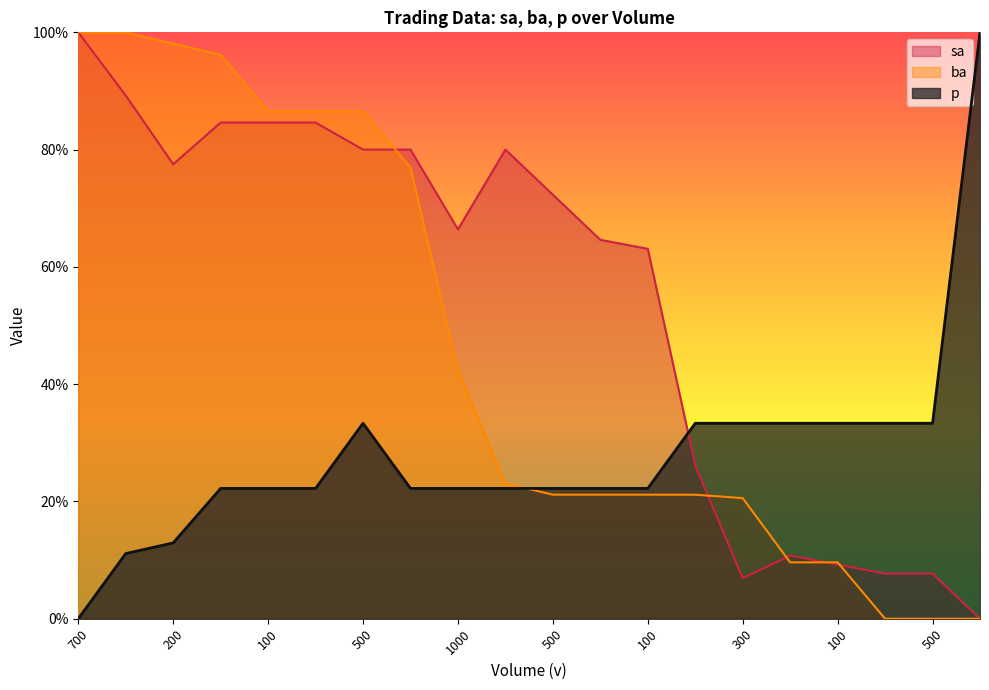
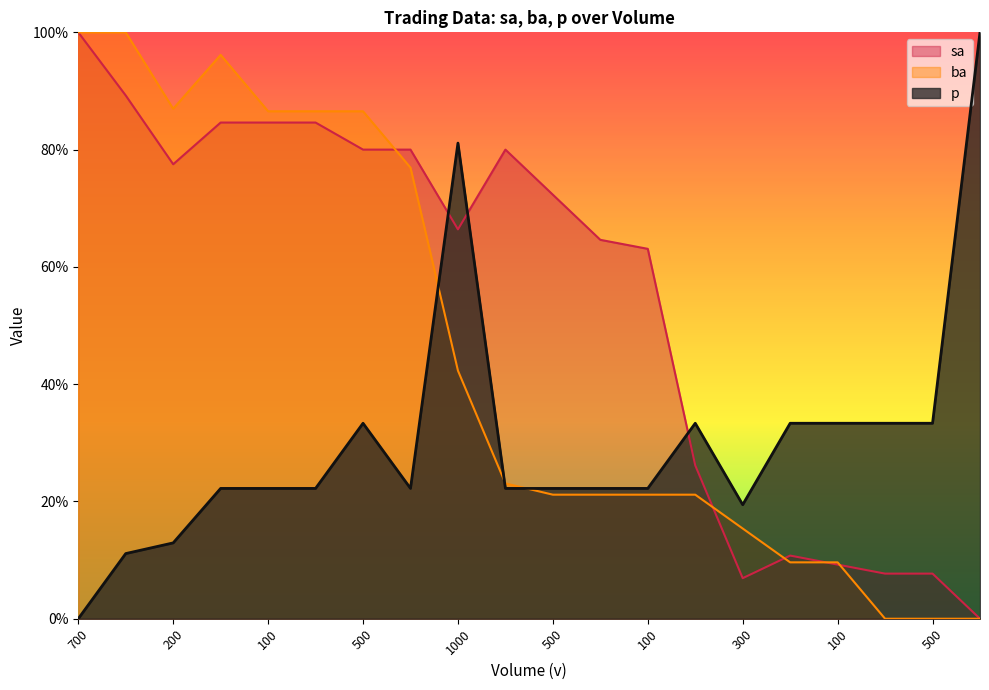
  {
    "sa": {
      "200": "78%",
      "1000": "66%",
      "300": "7%"
    },
    "ba": {
-     "200": "98%",
+     "200": "87%",
      "1000": "42%",
-     "300": "21%"
+     "300": "15%"
    },
    "p": {
      "700": "0%",
      "200": "13%",
-     "1000": "22%",
-     "300": "33%"
+     "1000": "81%",
+     "300": "19%"
    }
  }
